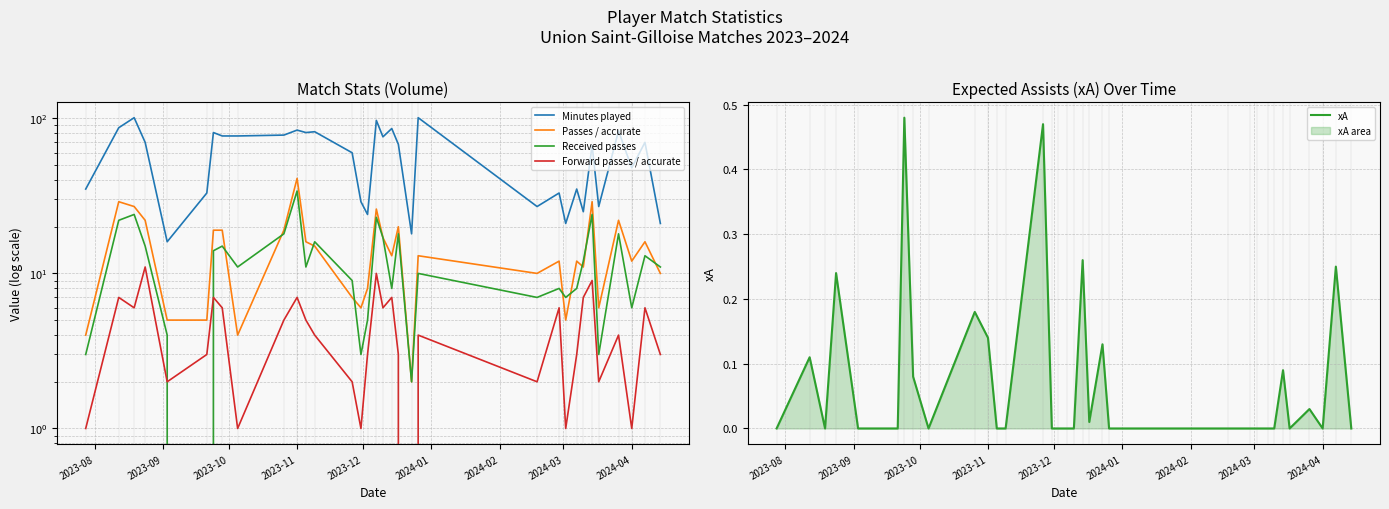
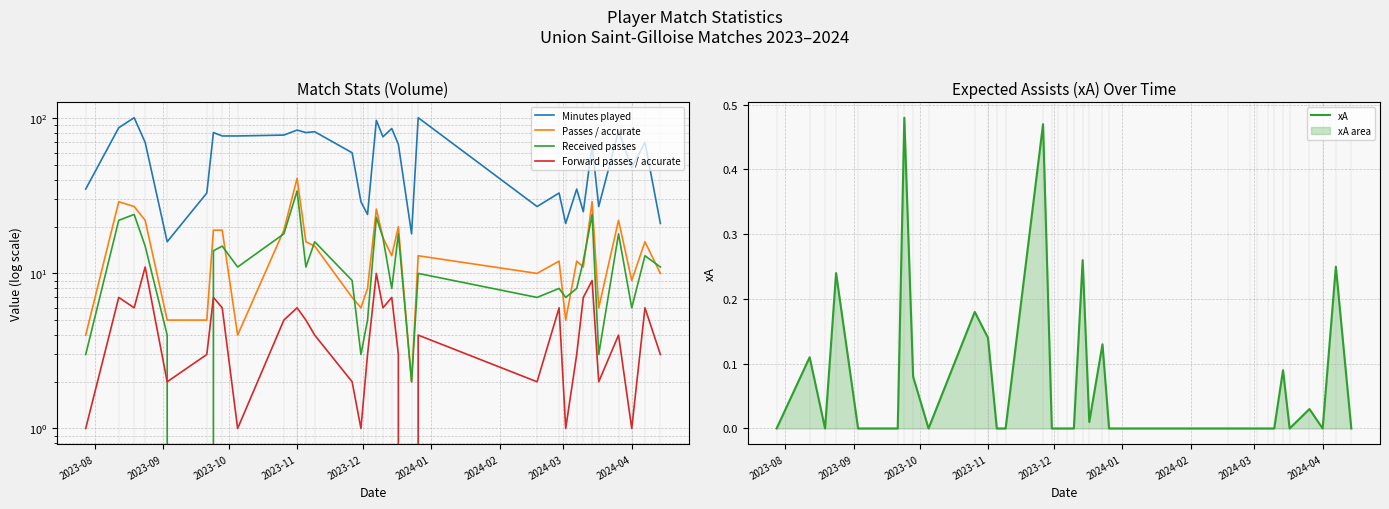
  {
    "Match Stats (Volume)": {
      "Minutes played": {
        "2023-11": 80
      },
      "Passes / accurate": {
        "2023-11": 41,
-       "2024-04": 12
+       "2024-04": 9
      },
      "Received passes": {
        "2023-11": 34,
        "2024-04": 6
      },
      "Forward passes / accurate": {
-       "2023-11": 7,
+       "2023-11": 6,
        "2024-04": 1
      }
    },
    "Expected Assists (xA) Over Time": {
      "2023-11": 0.14,
      "2024-04": 0.00
    }
  }
